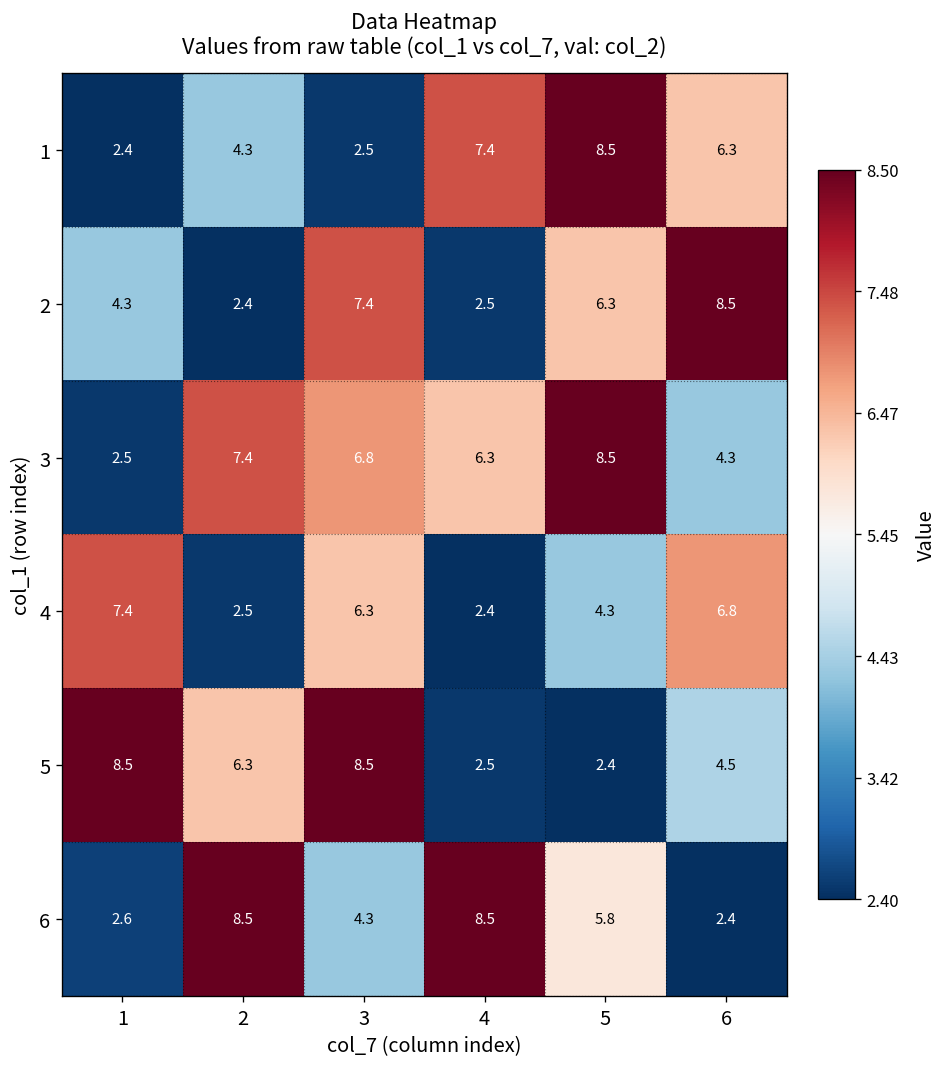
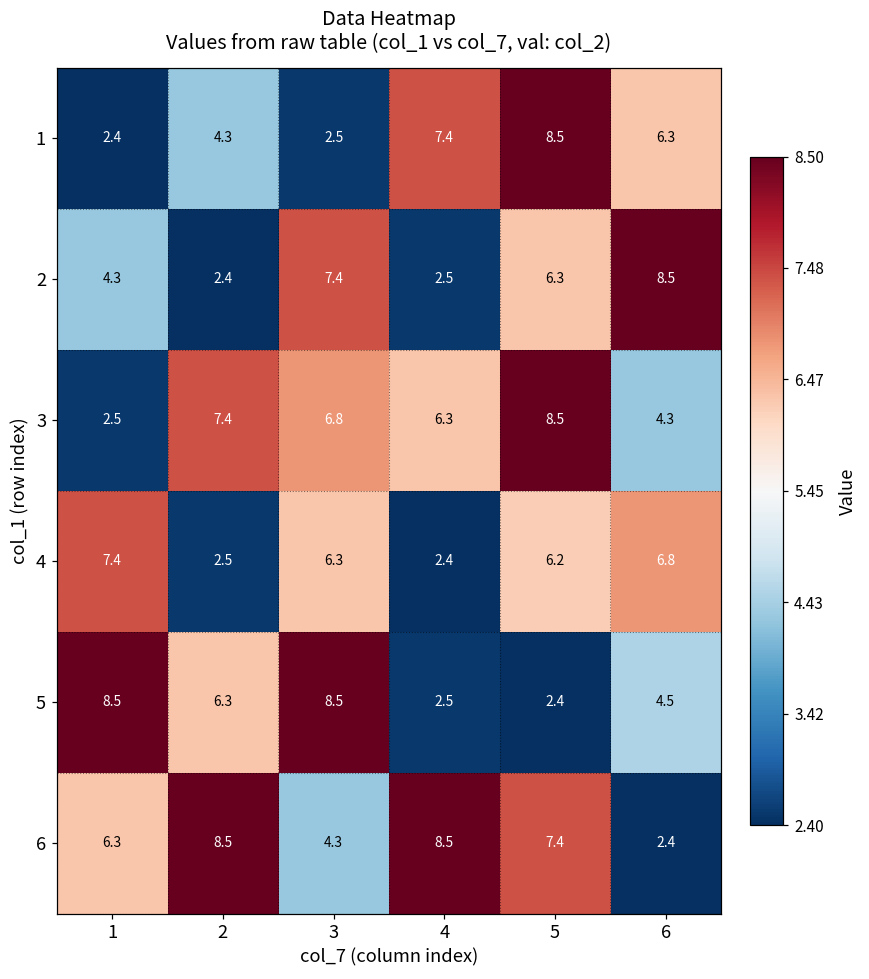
  {
    "1": {
      "1": 2.4,
      "2": 4.3,
      "3": 2.5,
      "4": 7.4,
      "5": 8.5,
      "6": 6.3
    },
    "2": {
      "1": 4.3,
      "2": 2.4,
      "3": 7.4,
      "4": 2.5,
      "5": 6.3,
      "6": 8.5
    },
    "3": {
      "1": 2.5,
      "2": 7.4,
      "3": 6.8,
      "4": 6.3,
      "5": 8.5,
      "6": 4.3
    },
    "4": {
      "1": 7.4,
      "2": 2.5,
      "3": 6.3,
      "4": 2.4,
-     "5": 4.3,
+     "5": 6.2,
      "6": 6.8
    },
    "5": {
      "1": 8.5,
      "2": 6.3,
      "3": 8.5,
      "4": 2.5,
      "5": 2.4,
      "6": 4.5
    },
    "6": {
-     "1": 2.6,
+     "1": 6.3,
      "2": 8.5,
      "3": 4.3,
      "4": 8.5,
-     "5": 5.8,
+     "5": 7.4,
      "6": 2.4
    }
  }
